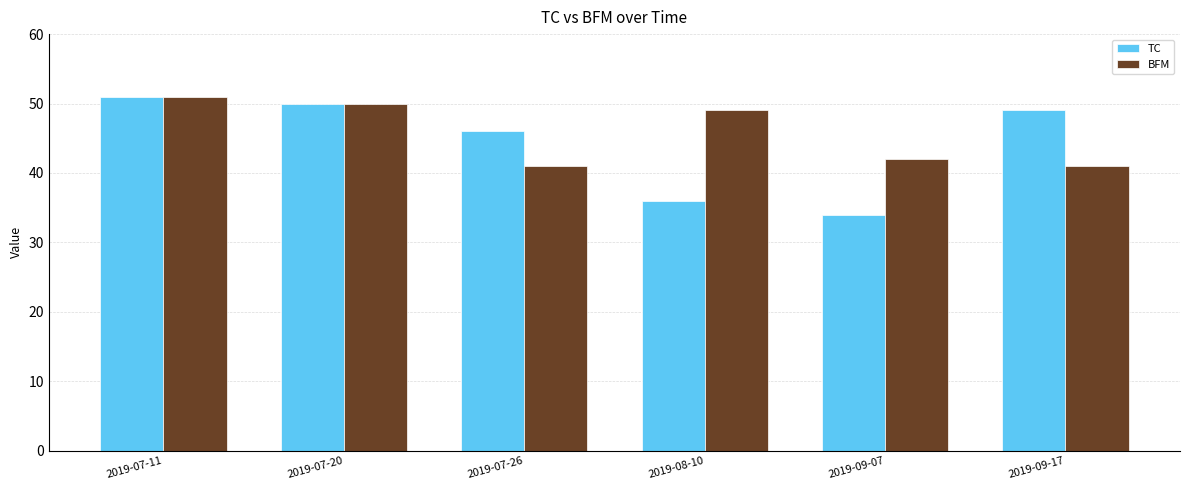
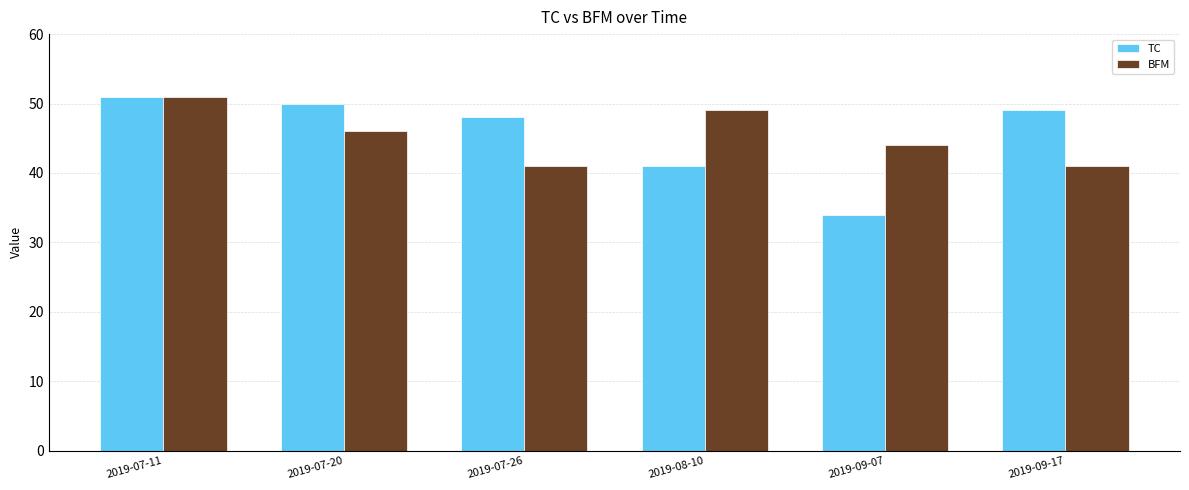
  {
    "TC": {
      "2019-07-11": 51,
      "2019-07-20": 50,
-     "2019-07-26": 46,
-     "2019-08-10": 36,
+     "2019-07-26": 48,
+     "2019-08-10": 41,
      "2019-09-07": 34,
      "2019-09-17": 49
    },
    "BFM": {
      "2019-07-11": 51,
-     "2019-07-20": 50,
+     "2019-07-20": 46,
      "2019-07-26": 41,
      "2019-08-10": 49,
-     "2019-09-07": 42,
+     "2019-09-07": 44,
      "2019-09-17": 41
    }
  }
